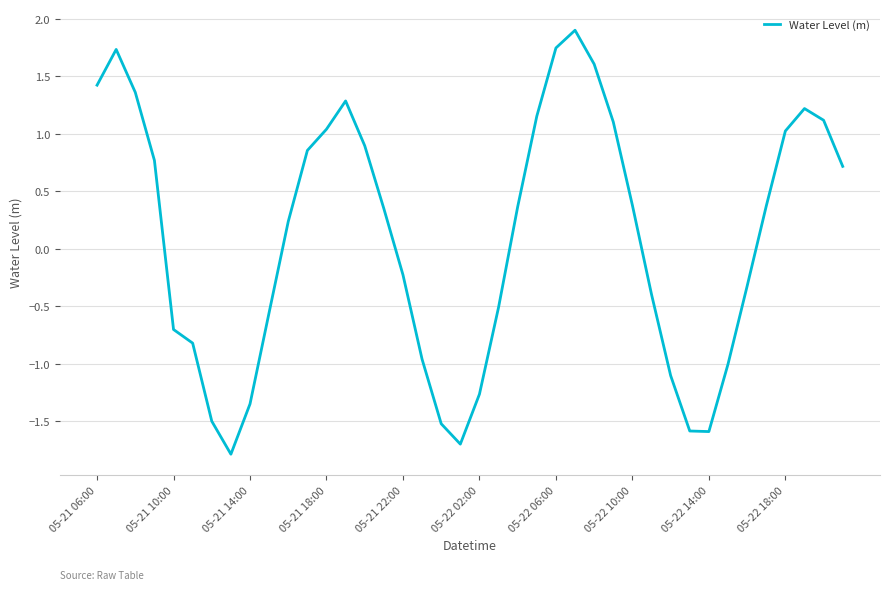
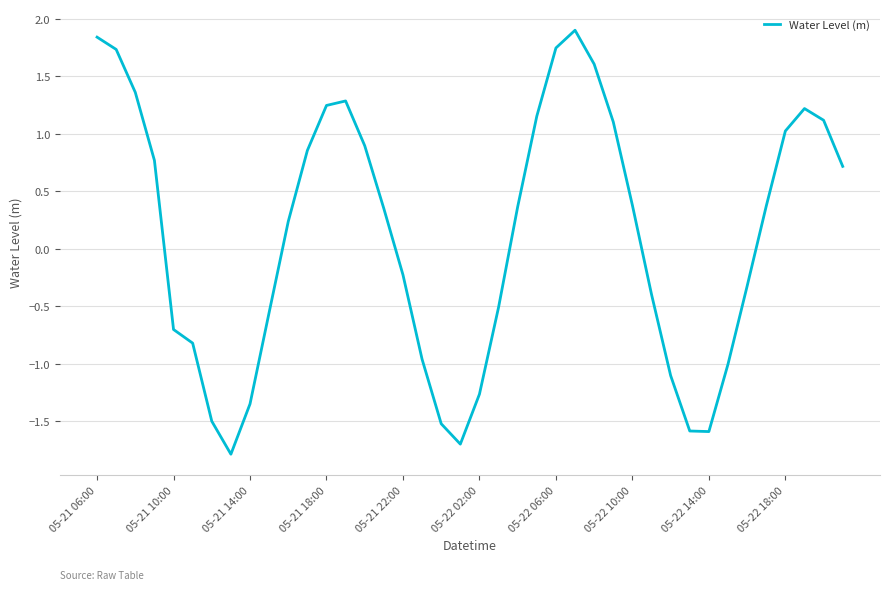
  {
-   "05-21 06:00": 1.42,
+   "05-21 06:00": 1.84,
    "05-21 10:00": -0.70,
    "05-21 14:00": -1.35,
-   "05-21 18:00": 1.04,
+   "05-21 18:00": 1.24,
    "05-21 22:00": -0.23,
    "05-22 02:00": -1.26,
    "05-22 06:00": 1.74,
    "05-22 10:00": 0.38,
    "05-22 14:00": -1.59,
    "05-22 18:00": 1.02
  }
